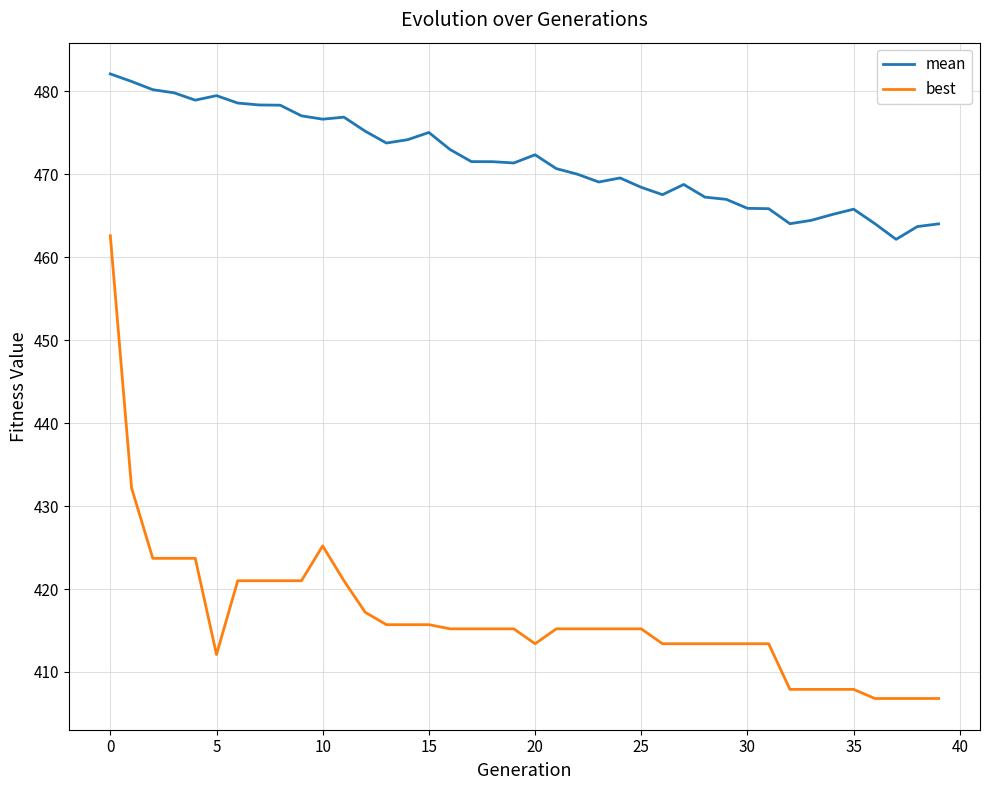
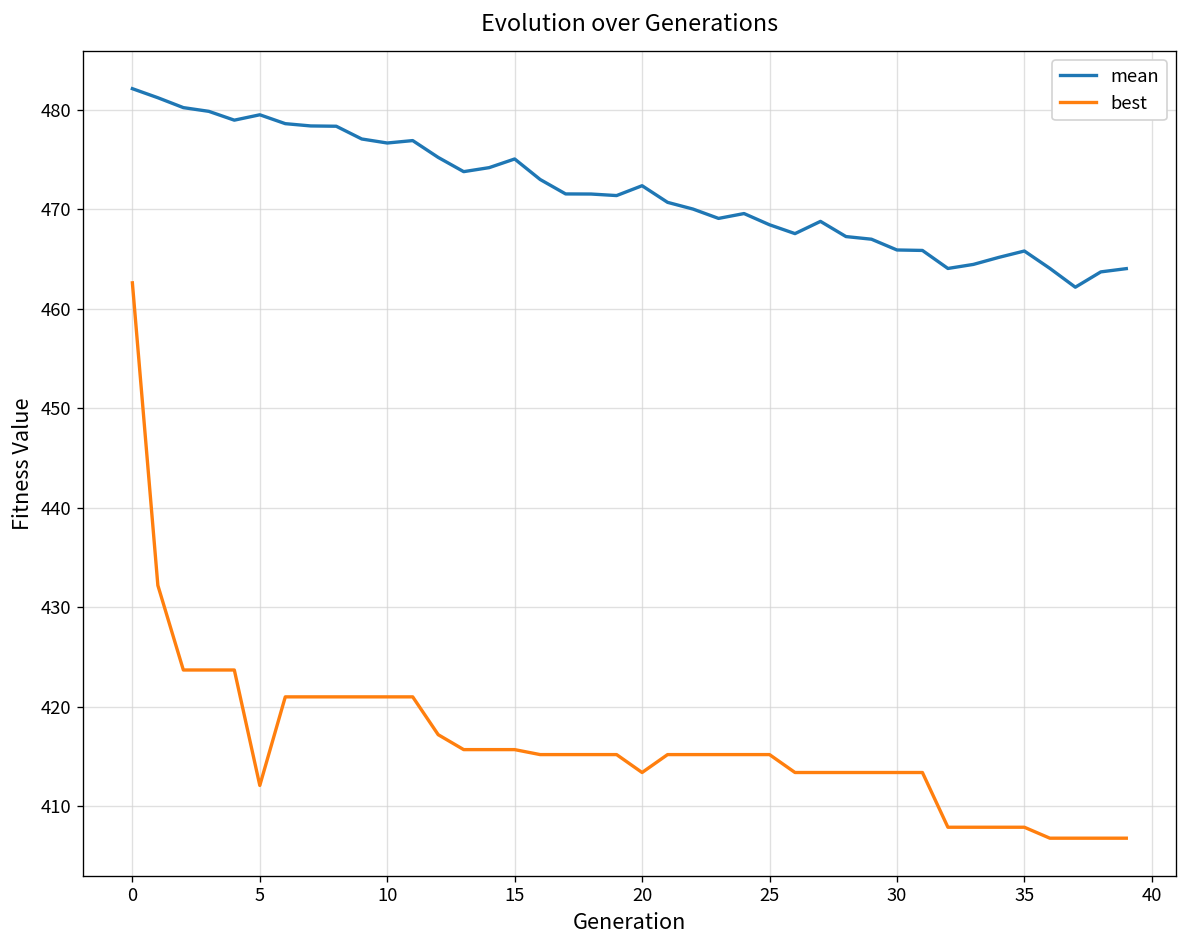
  {
    "mean": {
      "0": 482,
      "5": 479,
      "10": 477,
      "15": 475,
      "20": 472,
      "25": 468,
      "30": 466,
      "35": 466
    },
    "best": {
      "0": 463,
      "5": 412,
-     "10": 425,
+     "10": 421,
      "15": 416,
      "20": 413,
      "25": 415,
      "30": 413,
      "35": 408
    }
  }
